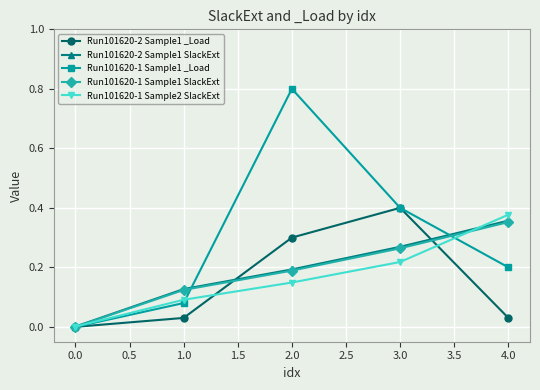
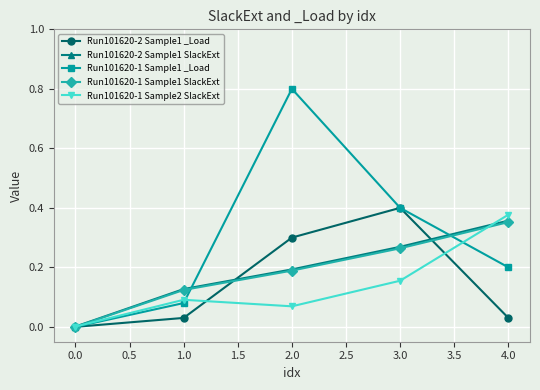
  {
    "Run101620-1 Sample2 SlackExt": {
      "1.0": 0.09,
-     "2.0": 0.15,
-     "3.0": 0.22,
+     "2.0": 0.07,
+     "3.0": 0.16,
      "4.0": 0.38
    }
  }
